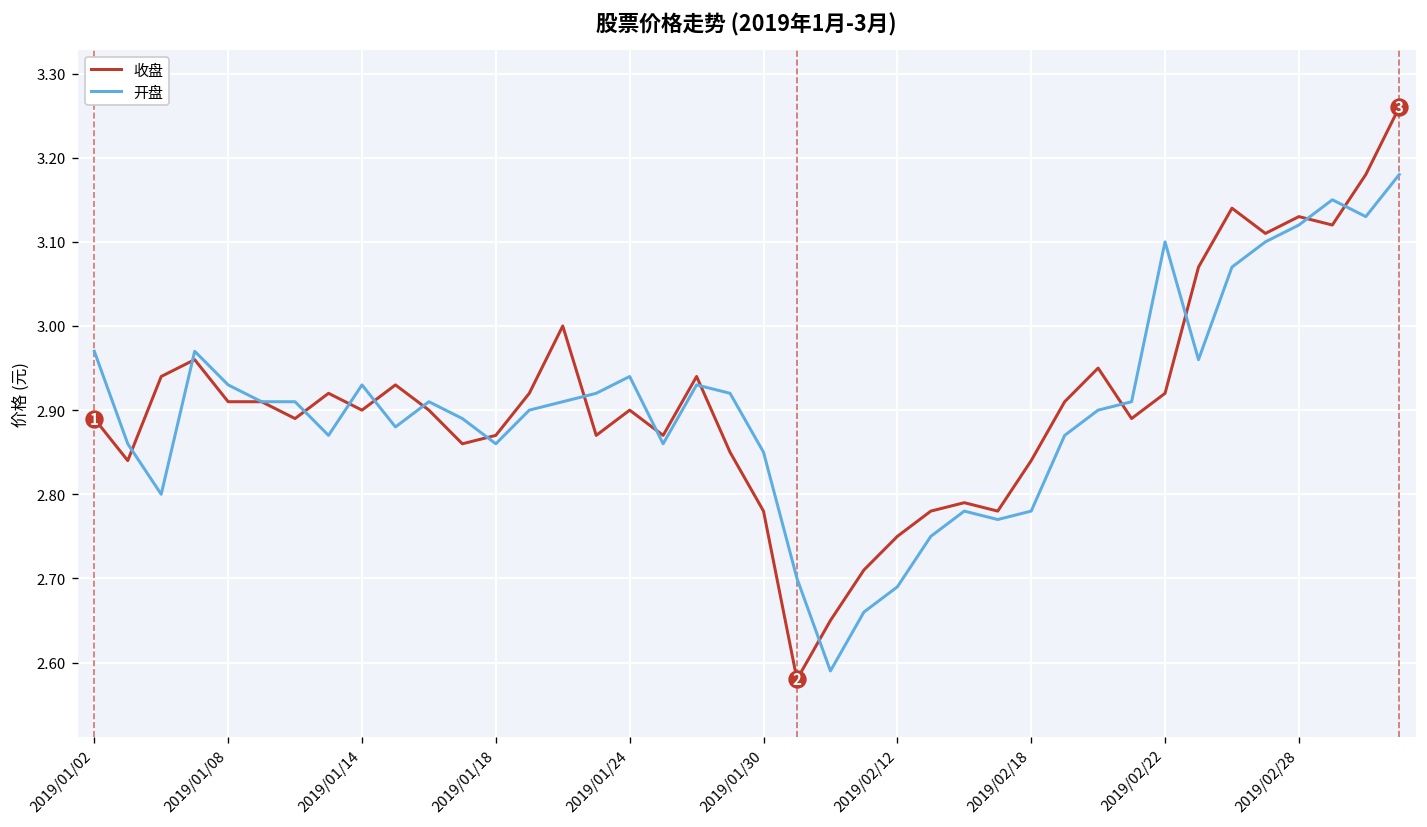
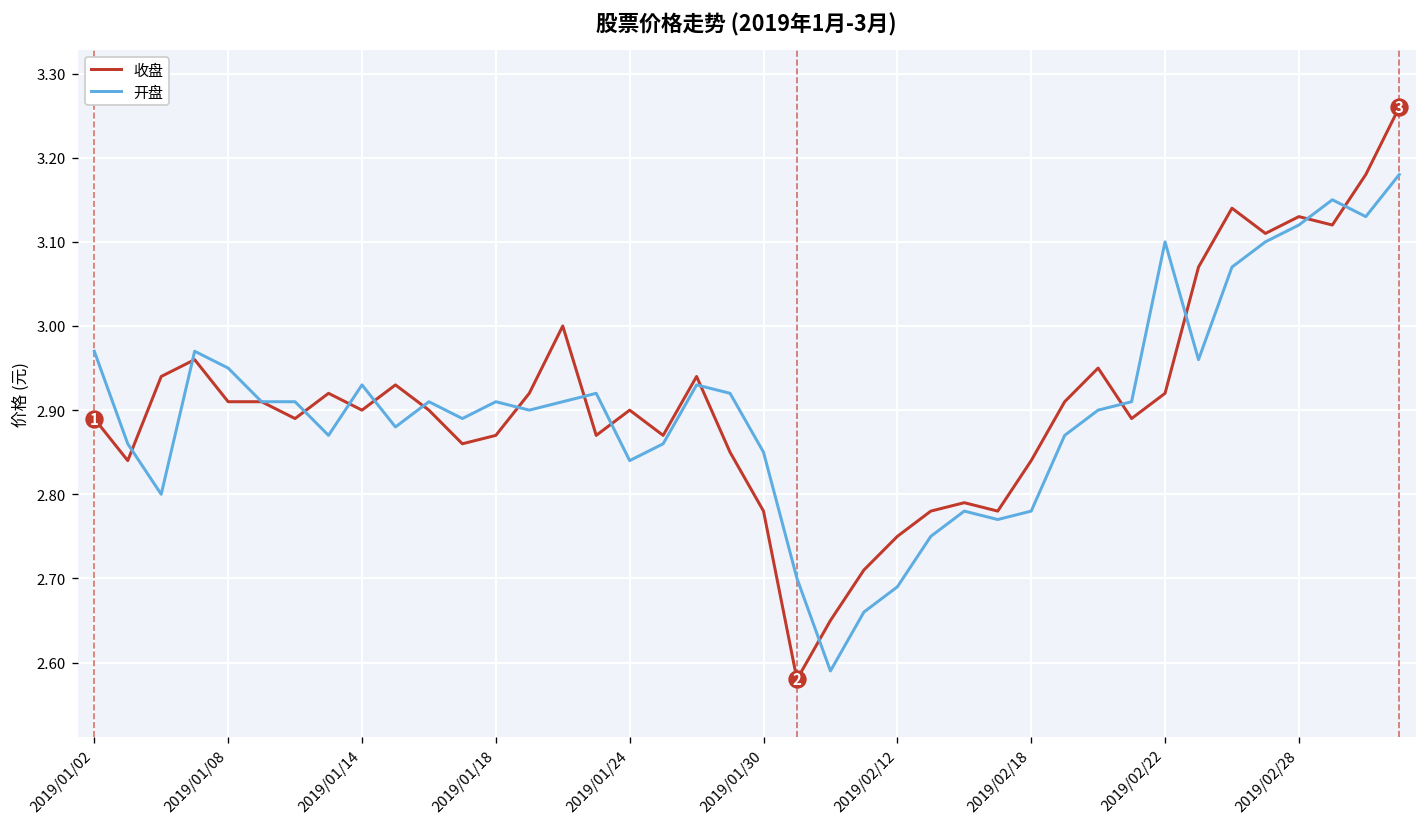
  {
    "开盘": {
      "2019/01/02": 2.97,
-     "2019/01/08": 2.93,
+     "2019/01/08": 2.95,
      "2019/01/14": 2.93,
-     "2019/01/18": 2.86,
-     "2019/01/24": 2.94,
+     "2019/01/18": 2.91,
+     "2019/01/24": 2.84,
      "2019/01/30": 2.85,
      "2019/02/12": 2.69,
      "2019/02/18": 2.78,
      "2019/02/22": 3.10,
      "2019/02/28": 3.12
    }
  }
